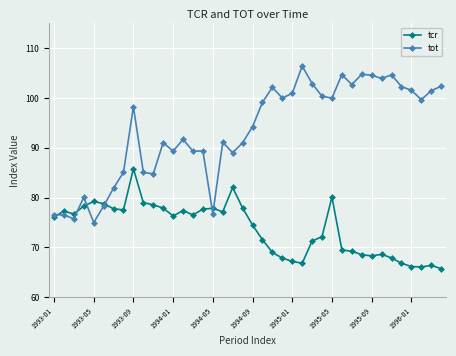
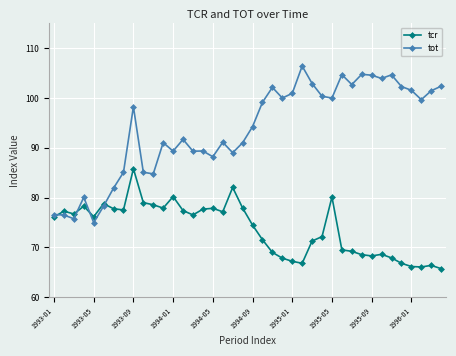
  {
    "tcr": {
-     "1993-05": 79,
+     "1993-05": 76,
      "1993-09": 86,
-     "1994-01": 76,
+     "1994-01": 80,
      "1994-05": 78,
      "1994-09": 74,
      "1995-01": 67,
      "1995-05": 80,
      "1995-09": 68,
      "1996-01": 66
    },
    "tot": {
      "1993-05": 75,
      "1993-09": 98,
      "1994-01": 89,
-     "1994-05": 77,
+     "1994-05": 88,
      "1994-09": 94,
      "1995-01": 101,
      "1995-05": 100,
      "1995-09": 105,
      "1996-01": 102
    }
  }
